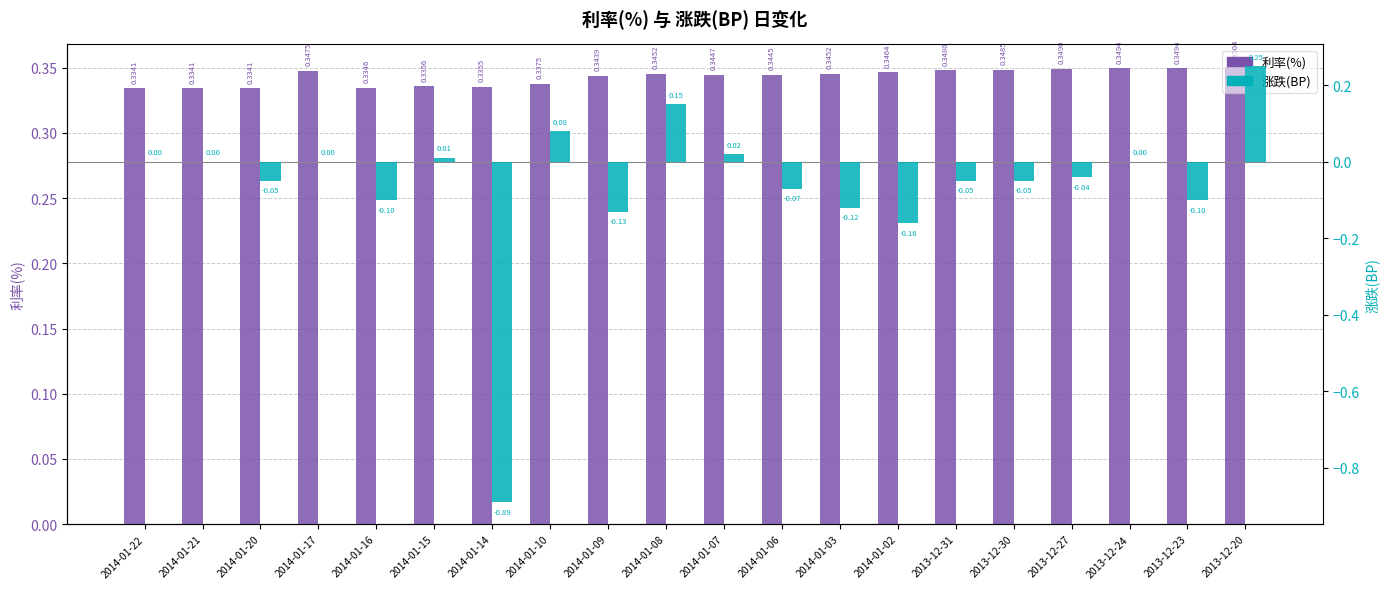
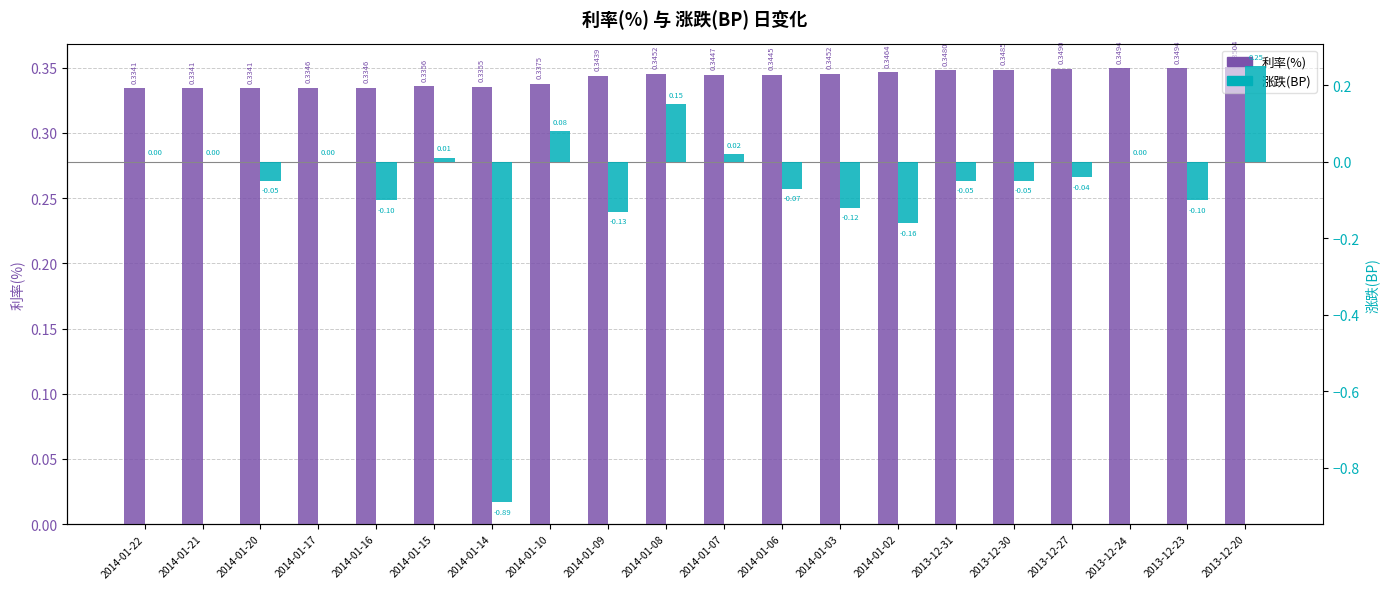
  {
    "利率(%)": {
      "2014-01-22": 0.3341,
      "2014-01-21": 0.3341,
      "2014-01-20": 0.3341,
-     "2014-01-17": 0.3475,
+     "2014-01-17": 0.3346,
      "2014-01-16": 0.3346,
      "2014-01-15": 0.3356,
      "2014-01-14": 0.3355,
      "2014-01-10": 0.3375,
      "2014-01-09": 0.3439,
      "2014-01-08": 0.3452,
      "2014-01-07": 0.3447,
      "2014-01-06": 0.3445,
      "2014-01-03": 0.3452,
      "2014-01-02": 0.3464,
      "2013-12-31": 0.3480,
      "2013-12-30": 0.3485,
      "2013-12-27": 0.3490,
      "2013-12-24": 0.3494,
      "2013-12-23": 0.3494
    },
    "涨跌(BP)": {
      "2014-01-22": 0.00,
      "2014-01-21": 0.00,
      "2014-01-20": -0.05,
      "2014-01-17": 0.00,
      "2014-01-16": -0.10,
      "2014-01-15": 0.01,
      "2014-01-14": -0.89,
      "2014-01-10": 0.08,
      "2014-01-09": -0.13,
      "2014-01-08": 0.15,
      "2014-01-07": 0.02,
      "2014-01-06": -0.07,
      "2014-01-03": -0.12,
      "2014-01-02": -0.16,
      "2013-12-31": -0.05,
      "2013-12-30": -0.05,
      "2013-12-27": -0.04,
      "2013-12-24": 0.00,
      "2013-12-23": -0.10
    }
  }
